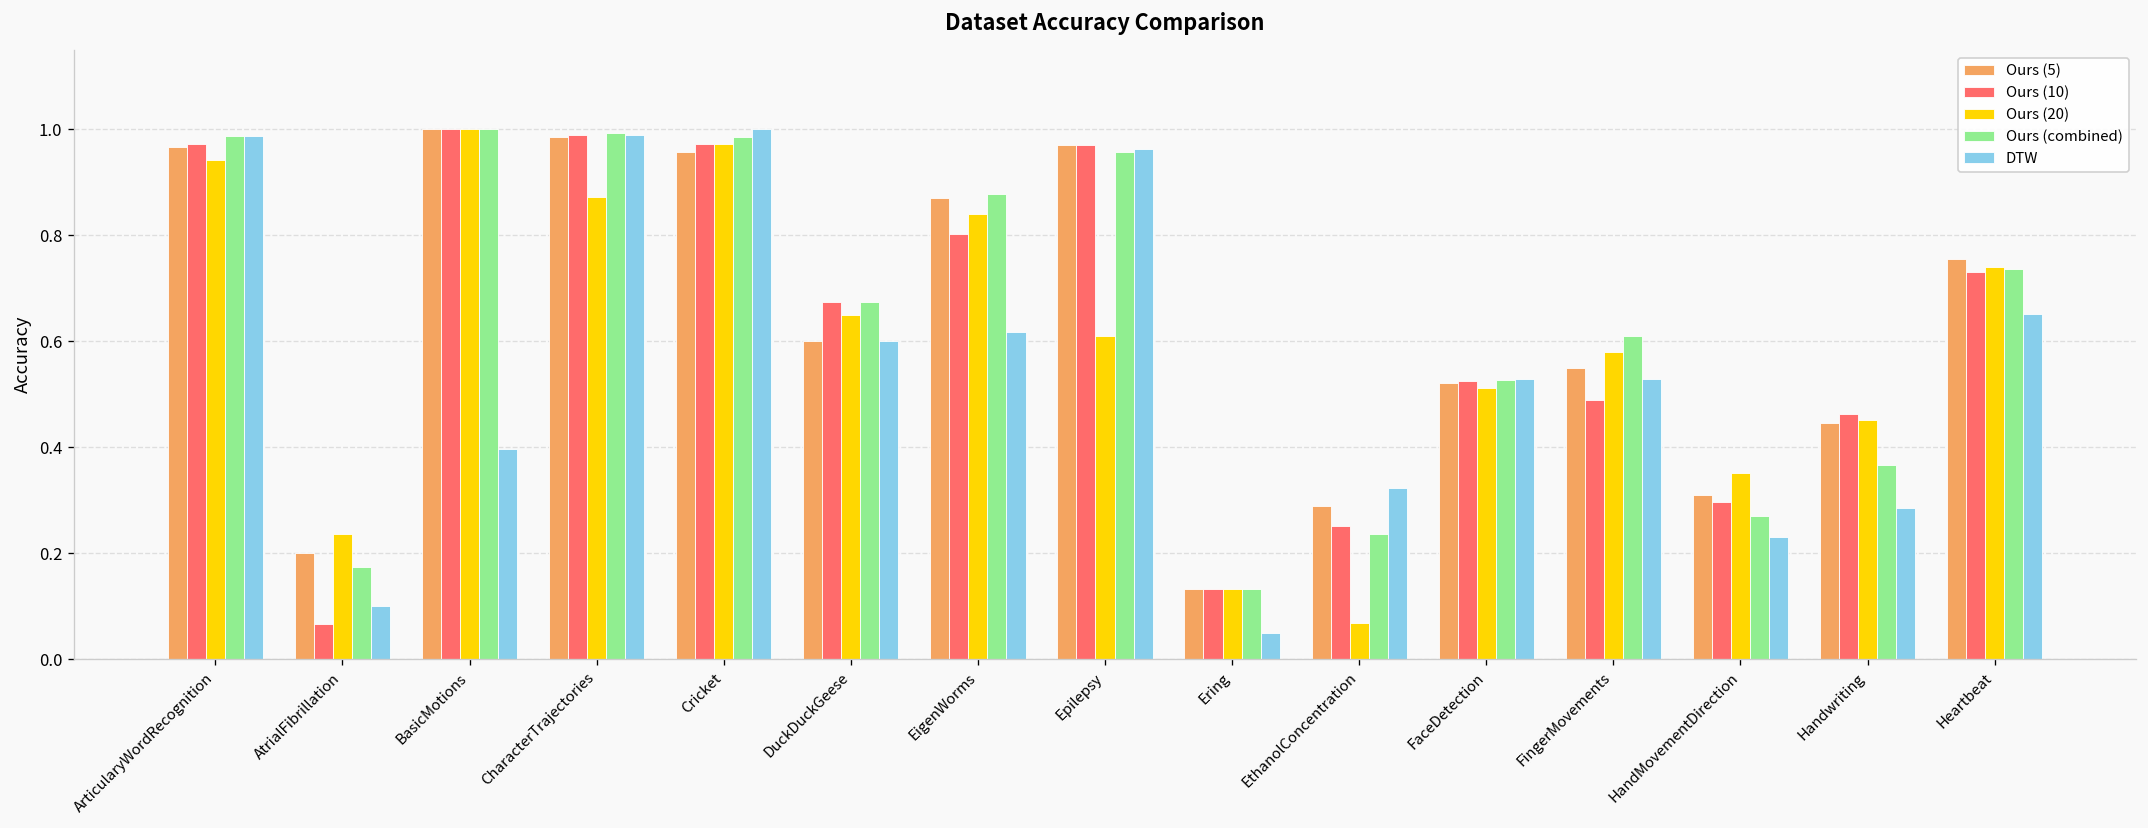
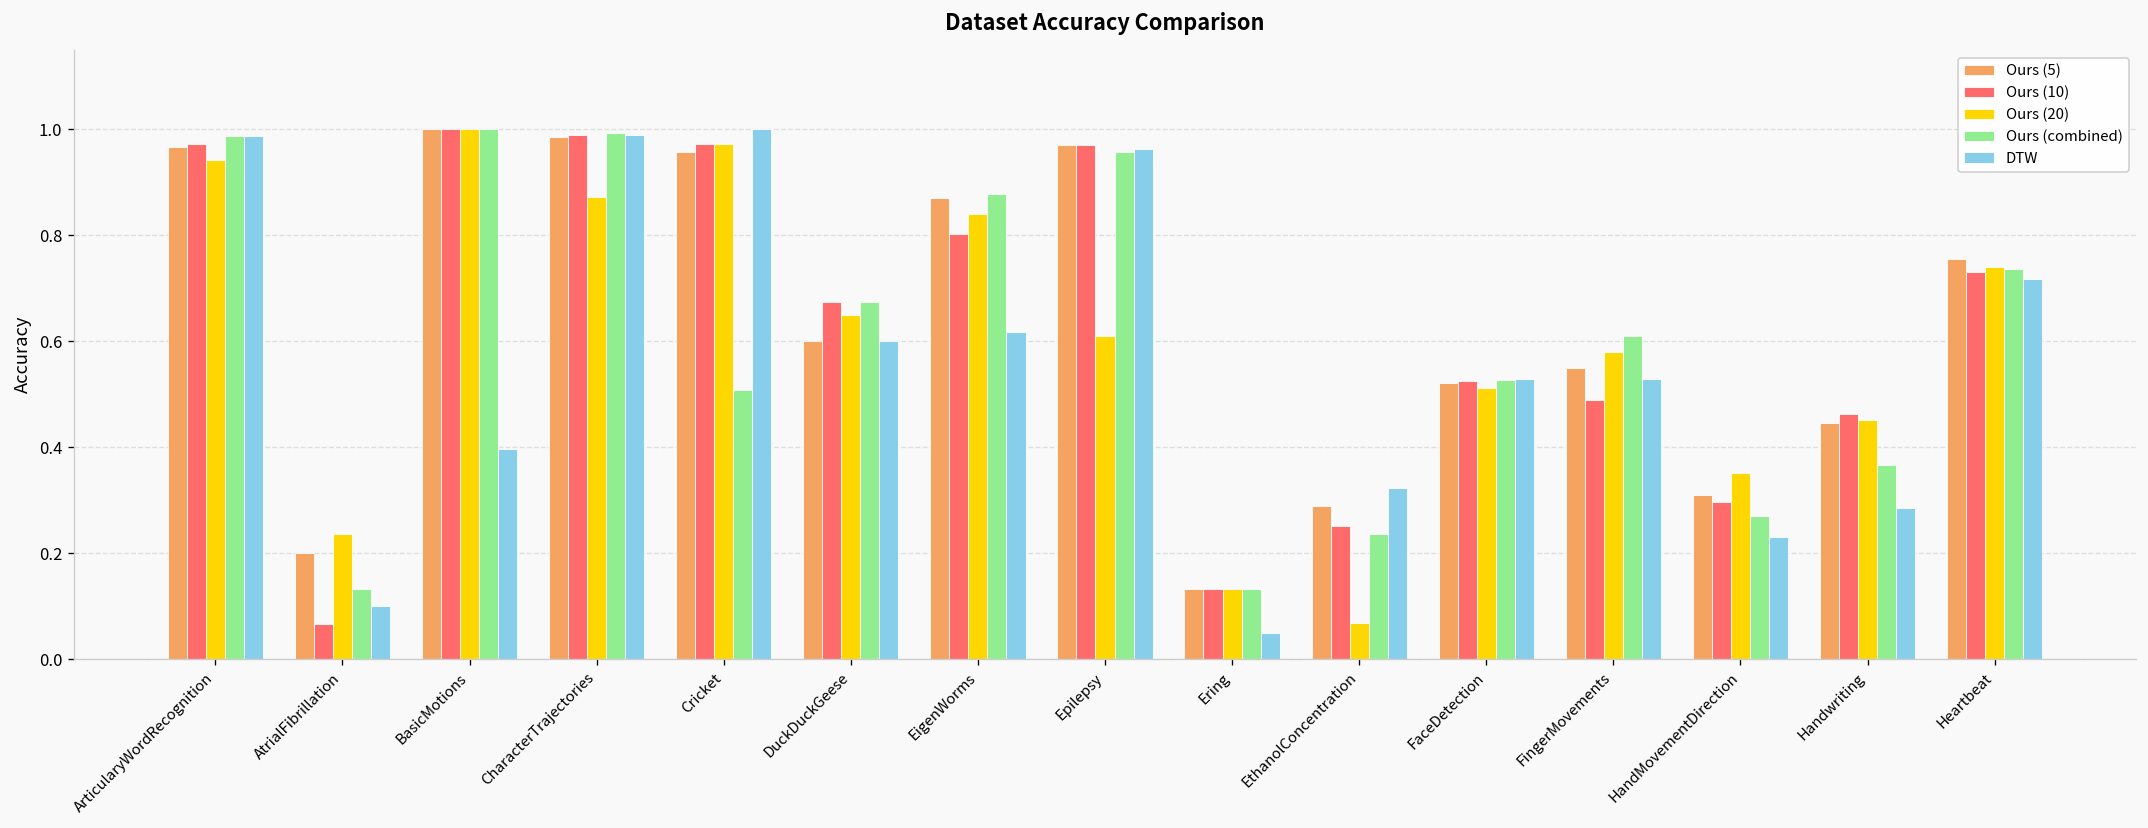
  {
    "Ours (20)": {
      "ArticularyWordRecognition": 0.94,
      "AtrialFibrillation": 0.24,
      "BasicMotions": 1.00,
      "CharacterTrajectories": 0.87,
      "Cricket": 0.97,
      "DuckDuckGeese": 0.65,
      "EigenWorms": 0.84,
      "Epilepsy": 0.61,
      "Ering": 0.13,
      "EthanolConcentration": 0.07,
      "FaceDetection": 0.51,
      "FingerMovements": 0.58,
      "HandMovementDirection": 0.35,
      "Handwriting": 0.45,
      "Heartbeat": 0.74
    },
    "Ours (combined)": {
      "ArticularyWordRecognition": 0.99,
-     "AtrialFibrillation": 0.17,
+     "AtrialFibrillation": 0.13,
      "BasicMotions": 1.00,
      "CharacterTrajectories": 0.99,
-     "Cricket": 0.99,
+     "Cricket": 0.51,
      "DuckDuckGeese": 0.68,
      "EigenWorms": 0.88,
      "Epilepsy": 0.96,
      "Ering": 0.13,
      "EthanolConcentration": 0.24,
      "FaceDetection": 0.53,
      "FingerMovements": 0.61,
      "HandMovementDirection": 0.27,
      "Handwriting": 0.37,
      "Heartbeat": 0.74
    },
    "DTW": {
      "ArticularyWordRecognition": 0.99,
      "AtrialFibrillation": 0.10,
      "BasicMotions": 0.40,
      "CharacterTrajectories": 0.99,
      "Cricket": 1.00,
      "DuckDuckGeese": 0.60,
      "EigenWorms": 0.62,
      "Epilepsy": 0.96,
      "Ering": 0.05,
      "EthanolConcentration": 0.32,
      "FaceDetection": 0.53,
      "FingerMovements": 0.53,
      "HandMovementDirection": 0.23,
      "Handwriting": 0.29,
-     "Heartbeat": 0.65
+     "Heartbeat": 0.72
    }
  }
